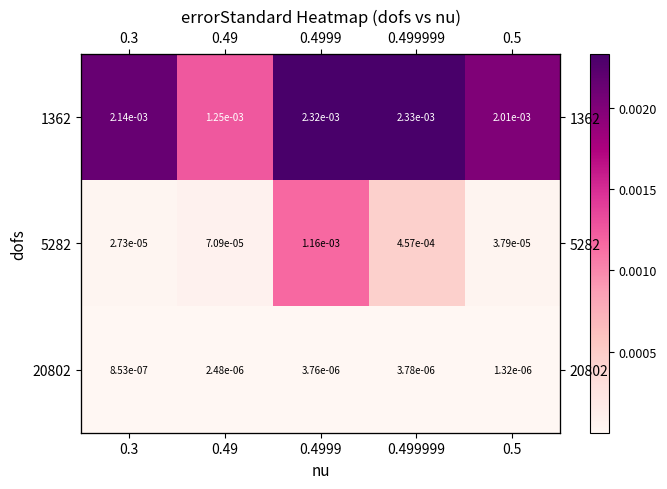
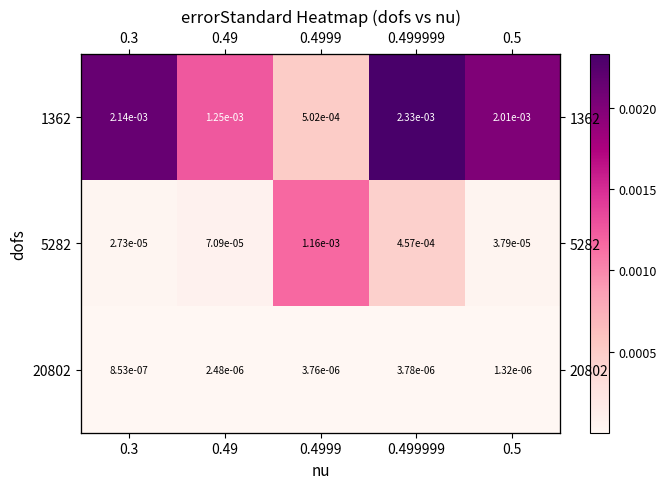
  {
    "1362": {
      "0.3": "2.14e-03",
      "0.49": "1.25e-03",
-     "0.4999": "2.32e-03",
+     "0.4999": "5.02e-04",
      "0.499999": "2.33e-03",
      "0.5": "2.01e-03"
    },
    "5282": {
      "0.3": "2.73e-05",
      "0.49": "7.09e-05",
      "0.4999": "1.16e-03",
      "0.499999": "4.57e-04",
      "0.5": "3.79e-05"
    },
    "20802": {
      "0.3": "8.53e-07",
      "0.49": "2.48e-06",
      "0.4999": "3.76e-06",
      "0.499999": "3.78e-06",
      "0.5": "1.32e-06"
    }
  }
